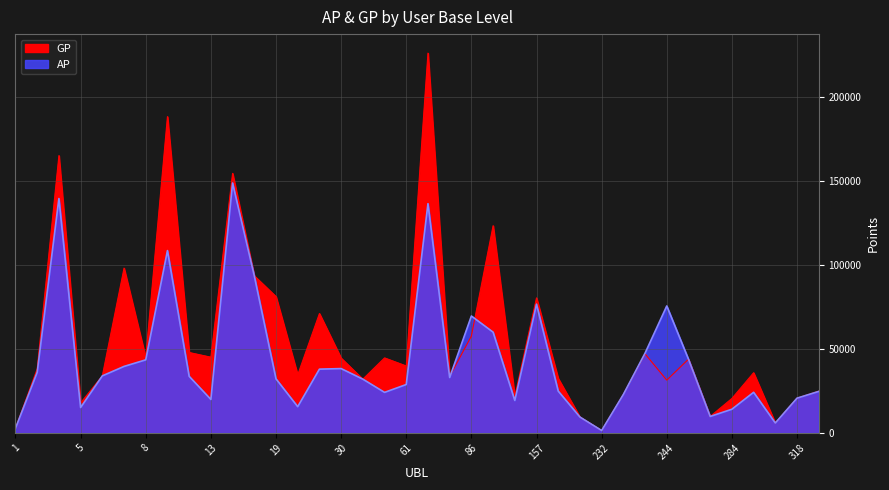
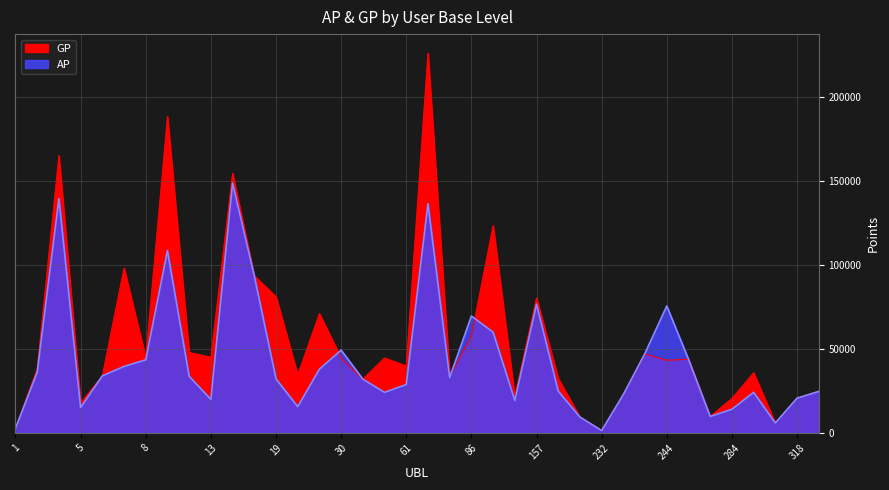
  {
    "GP": {
      "30": 45000,
      "61": 40000,
      "86": 58000,
      "157": 80000,
-     "244": 31000,
+     "244": 43000,
      "284": 21000
    },
    "AP": {
-     "30": 38000,
+     "30": 49000,
      "61": 29000,
      "86": 70000,
      "157": 77000,
      "244": 76000,
      "284": 14000
    }
  }
